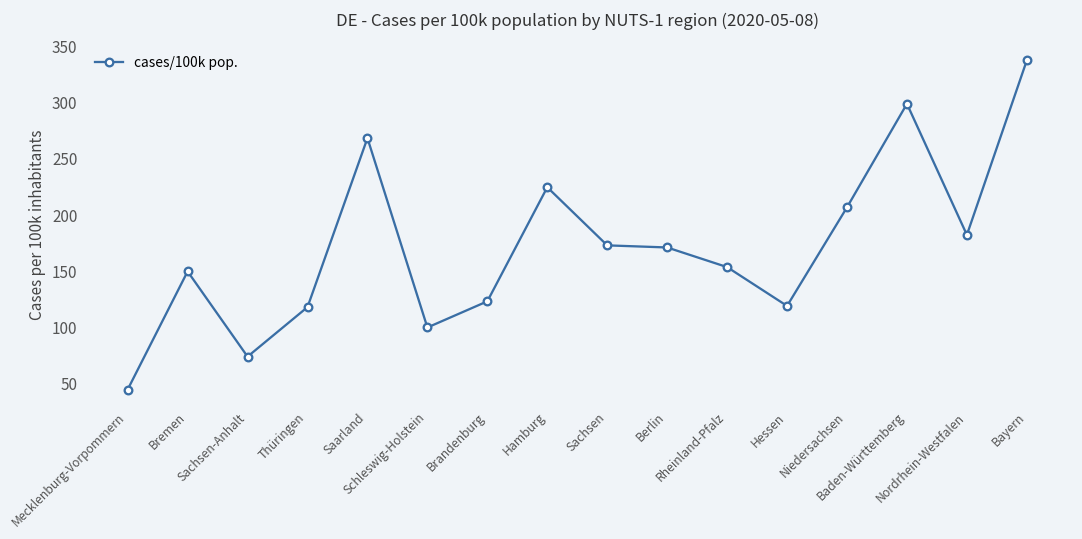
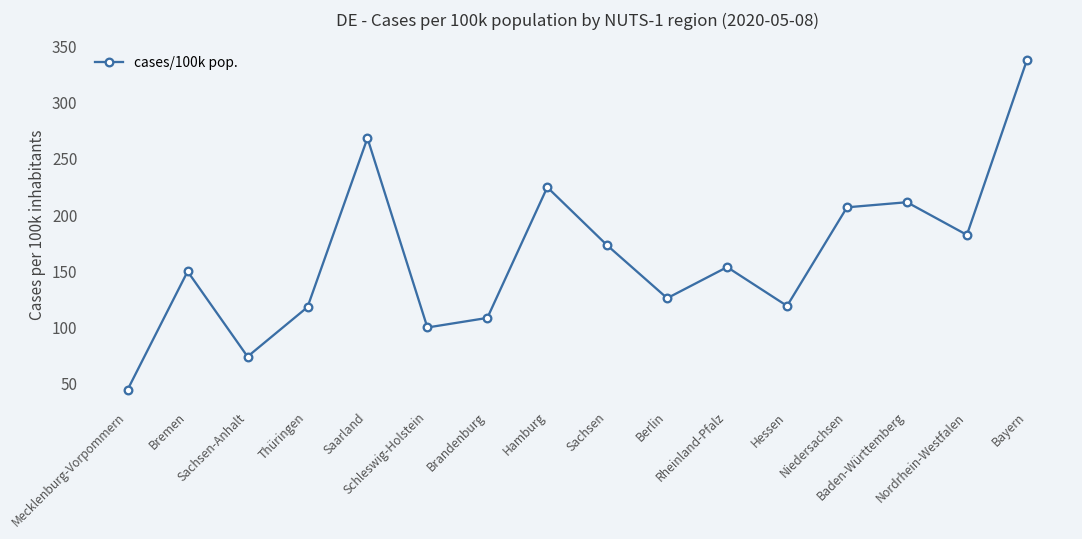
  {
    "Mecklenburg-Vorpommern": 45,
    "Bremen": 150,
    "Sachsen-Anhalt": 74,
    "Thüringen": 118,
    "Saarland": 269,
    "Schleswig-Holstein": 100,
-   "Brandenburg": 123,
+   "Brandenburg": 109,
    "Hamburg": 225,
    "Sachsen": 173,
-   "Berlin": 171,
+   "Berlin": 126,
    "Rheinland-Pfalz": 154,
    "Hessen": 119,
    "Niedersachsen": 207,
-   "Baden-Württemberg": 299,
+   "Baden-Württemberg": 212,
    "Nordrhein-Westfalen": 182,
    "Bayern": 338
  }
